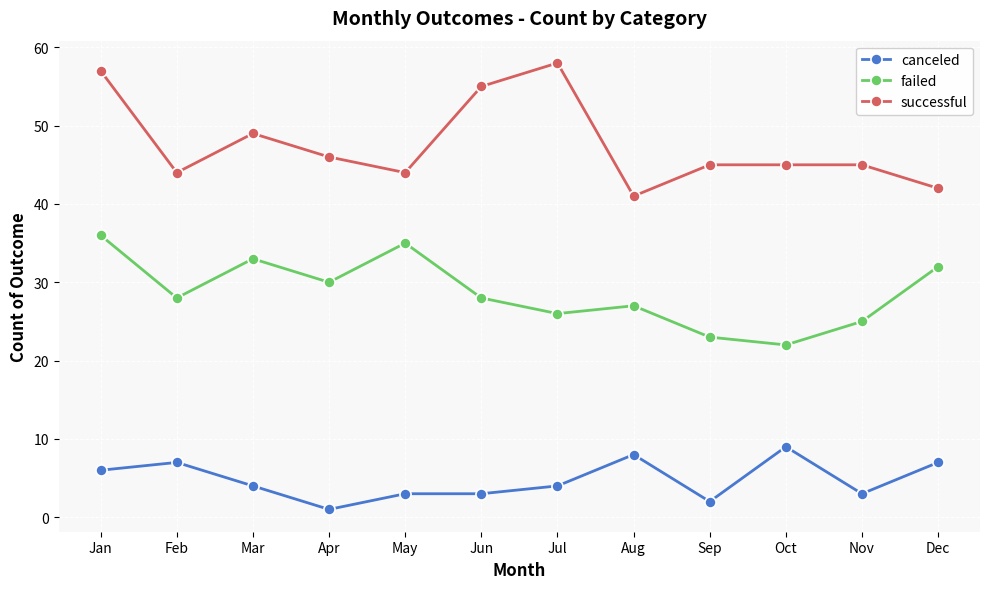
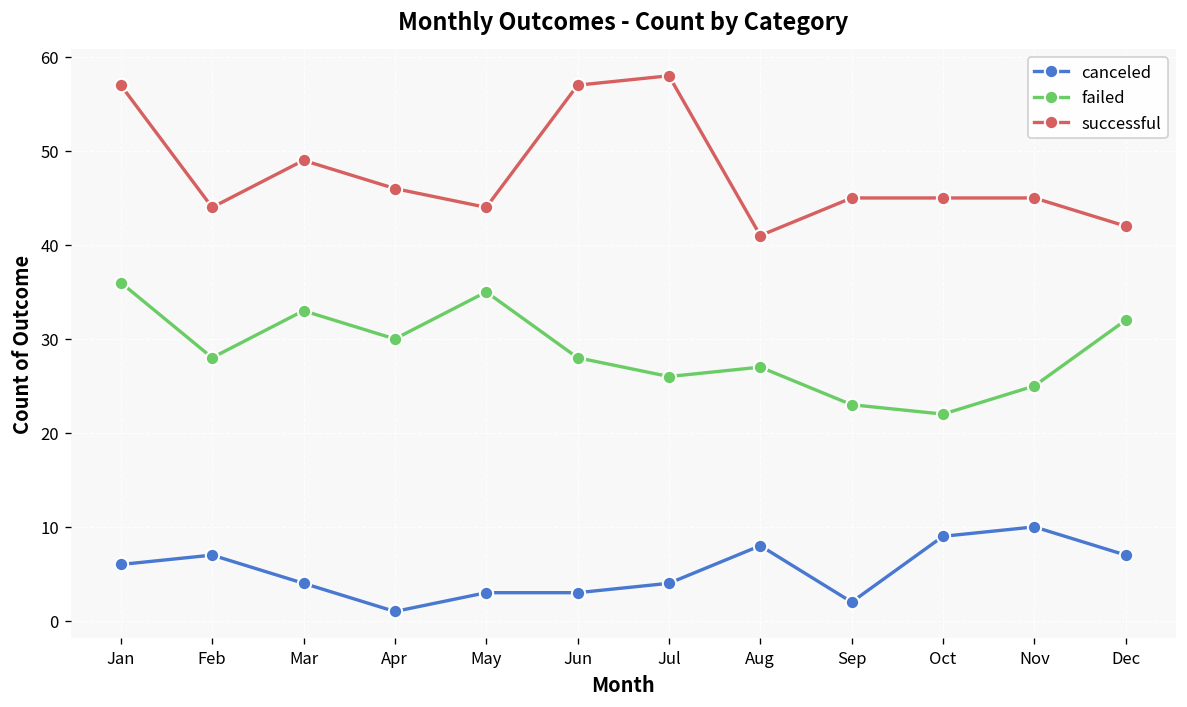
  {
    "canceled": {
      "Jan": 6,
      "Feb": 7,
      "Mar": 4,
      "Apr": 1,
      "May": 3,
      "Jun": 3,
      "Jul": 4,
      "Aug": 8,
      "Sep": 2,
      "Oct": 9,
-     "Nov": 3,
+     "Nov": 10,
      "Dec": 7
    },
    "failed": {
      "Jan": 36,
      "Feb": 28,
      "Mar": 33,
      "Apr": 30,
      "May": 35,
      "Jun": 28,
      "Jul": 26,
      "Aug": 27,
      "Sep": 23,
      "Oct": 22,
      "Nov": 25,
      "Dec": 32
    },
    "successful": {
      "Jan": 57,
      "Feb": 44,
      "Mar": 49,
      "Apr": 46,
      "May": 44,
-     "Jun": 55,
+     "Jun": 57,
      "Jul": 58,
      "Aug": 41,
      "Sep": 45,
      "Oct": 45,
      "Nov": 45,
      "Dec": 42
    }
  }
